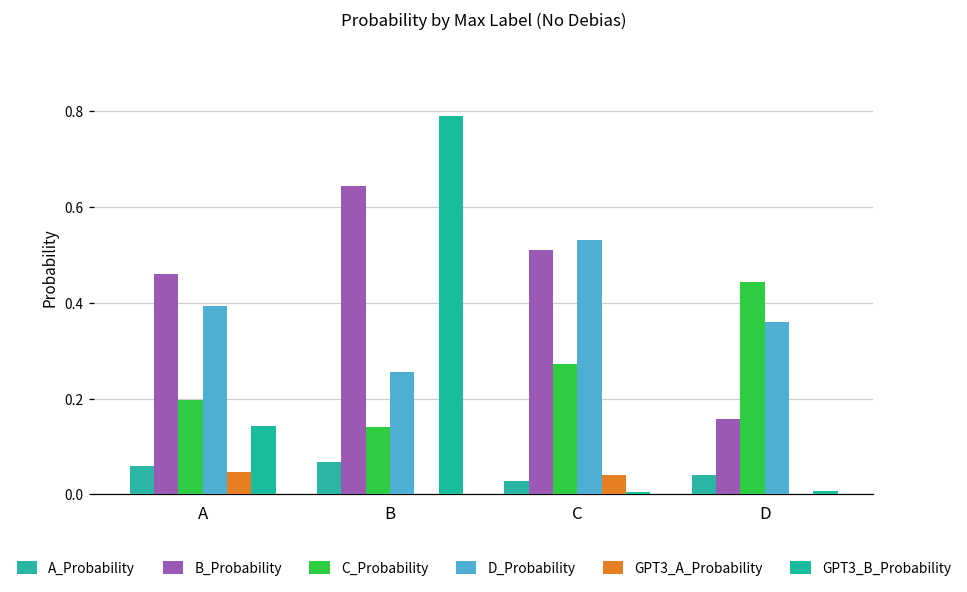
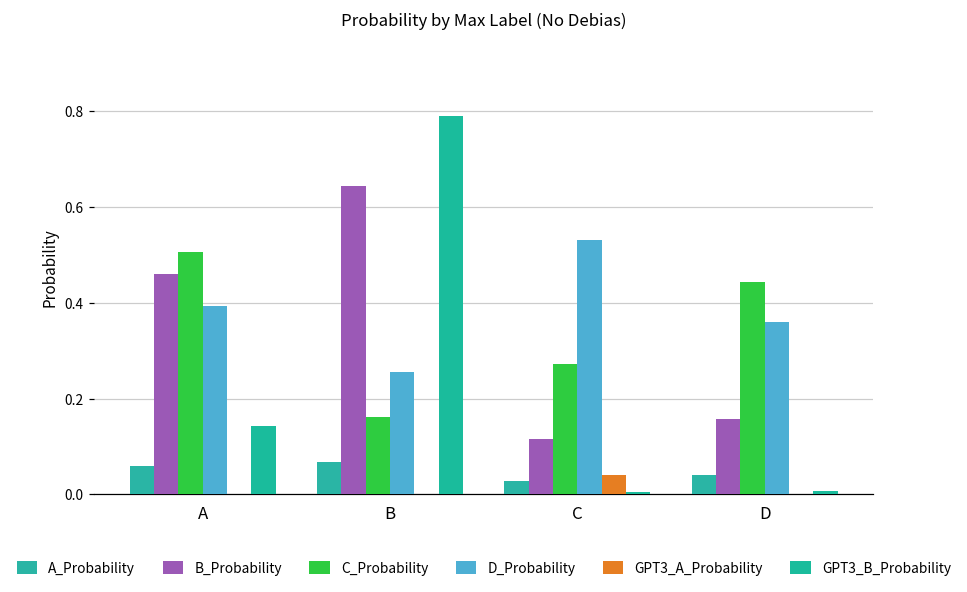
  {
    "B_Probability": {
      "A": 0.46,
      "B": 0.64,
-     "C": 0.51,
+     "C": 0.12,
      "D": 0.16
    },
    "C_Probability": {
-     "A": 0.20,
-     "B": 0.14,
+     "A": 0.51,
+     "B": 0.16,
      "C": 0.27,
      "D": 0.44
    },
    "GPT3_A_Probability": {
-     "A": 0.05,
+     "A": 0.00,
      "C": 0.04
    }
  }
